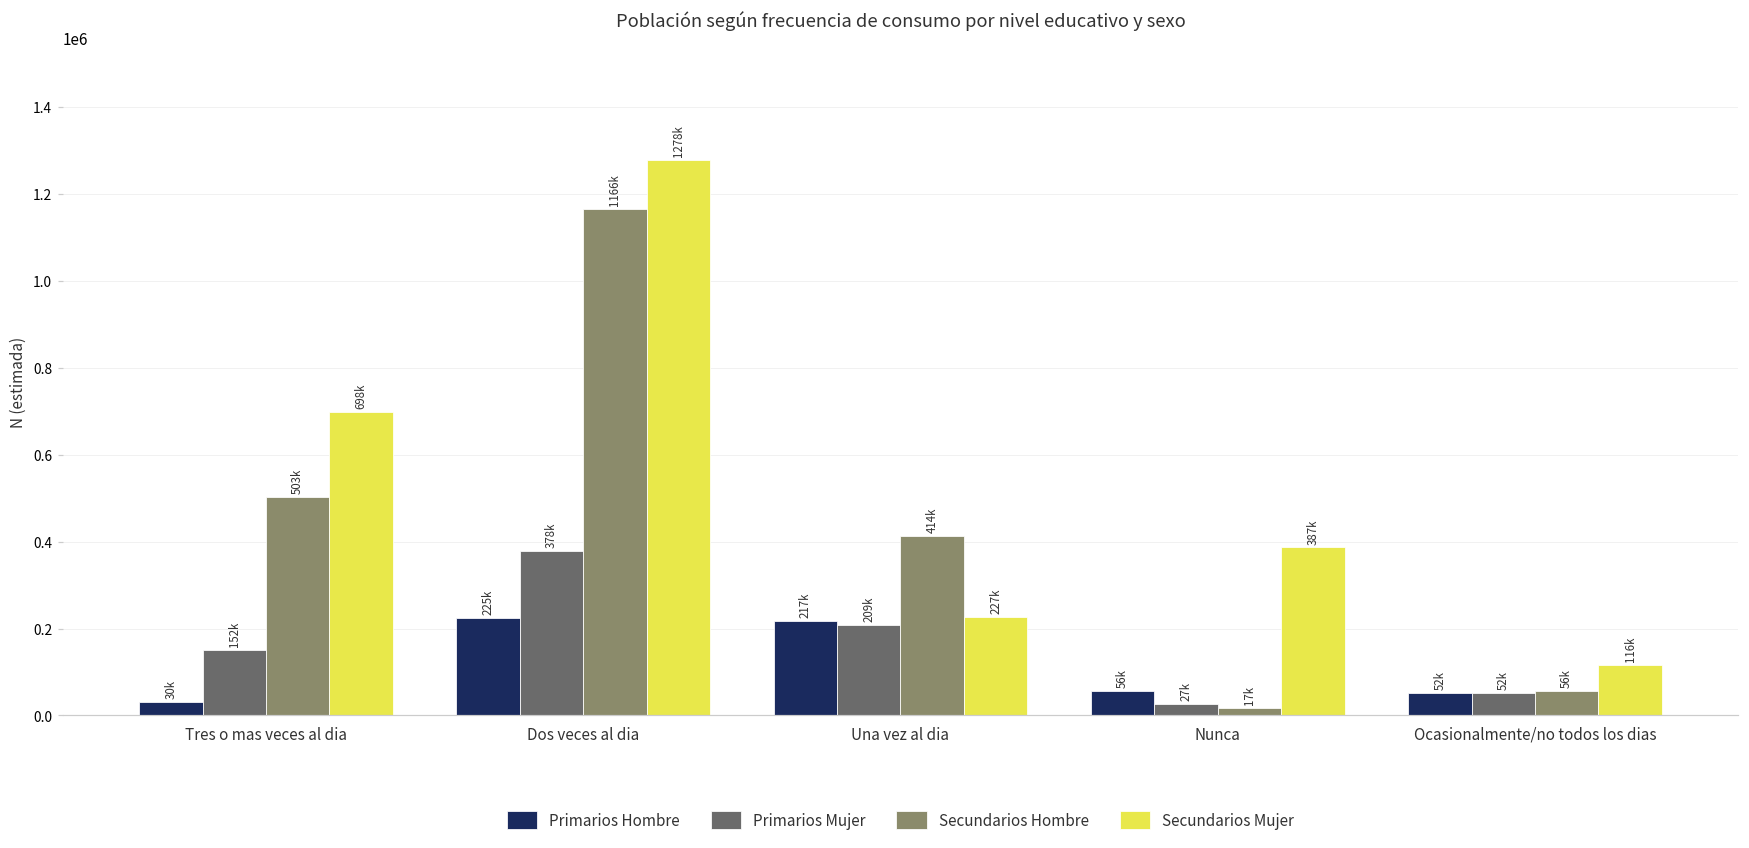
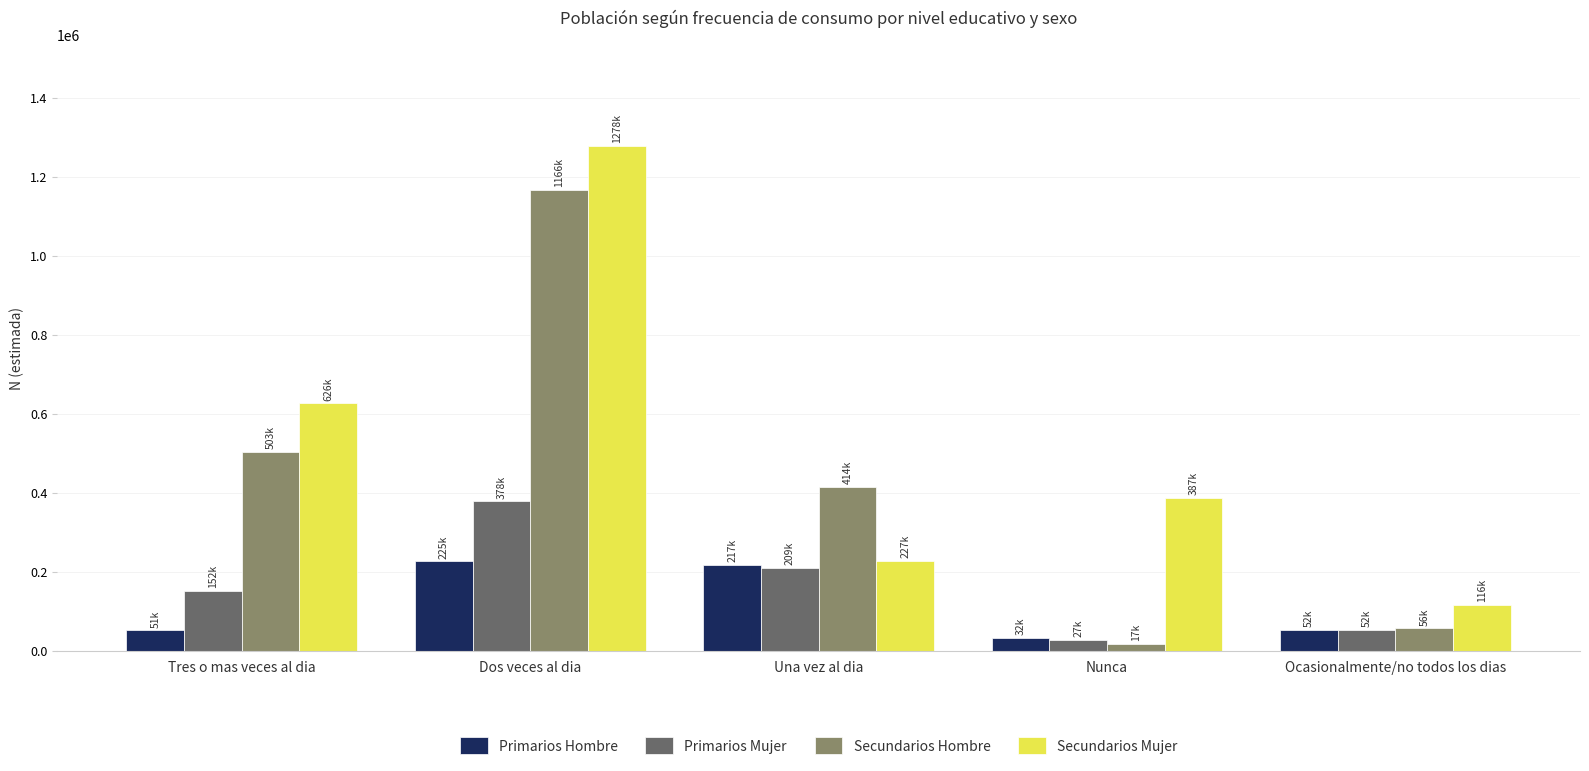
  {
    "Primarios Hombre": {
-     "Tres o mas veces al dia": "30k",
+     "Tres o mas veces al dia": "51k",
      "Dos veces al dia": "225k",
      "Una vez al dia": "217k",
-     "Nunca": "56k",
+     "Nunca": "32k",
      "Ocasionalmente/no todos los dias": "52k"
    },
    "Secundarios Mujer": {
-     "Tres o mas veces al dia": "698k",
+     "Tres o mas veces al dia": "626k",
      "Dos veces al dia": "1278k",
      "Una vez al dia": "227k",
      "Nunca": "387k",
      "Ocasionalmente/no todos los dias": "116k"
    }
  }
